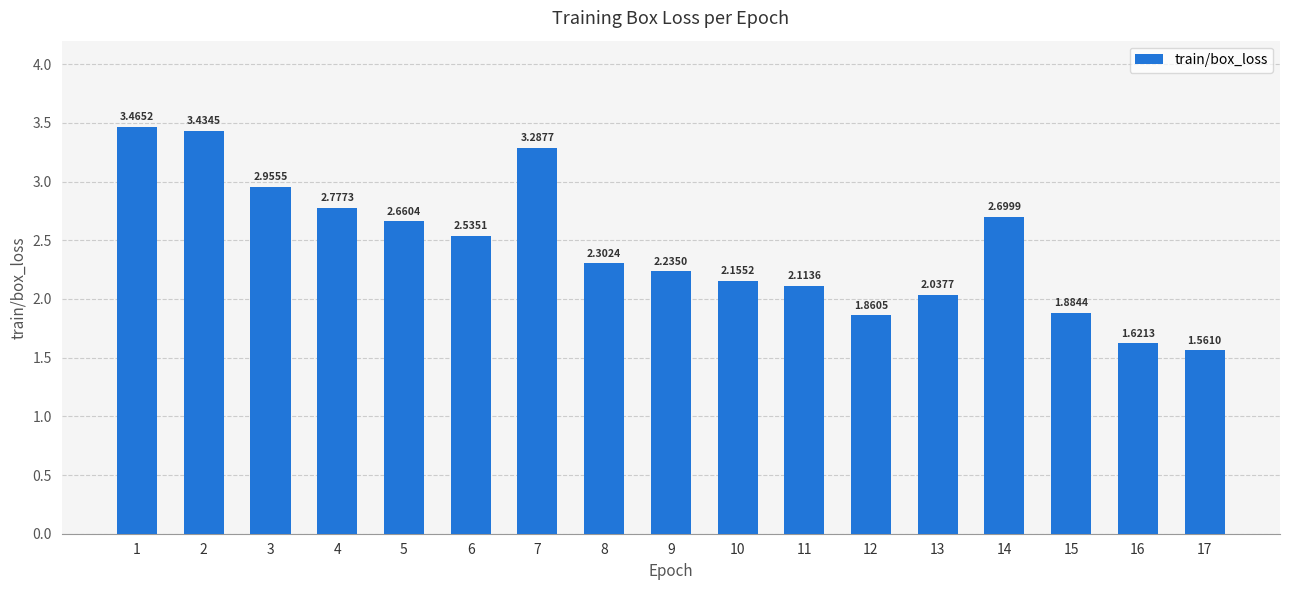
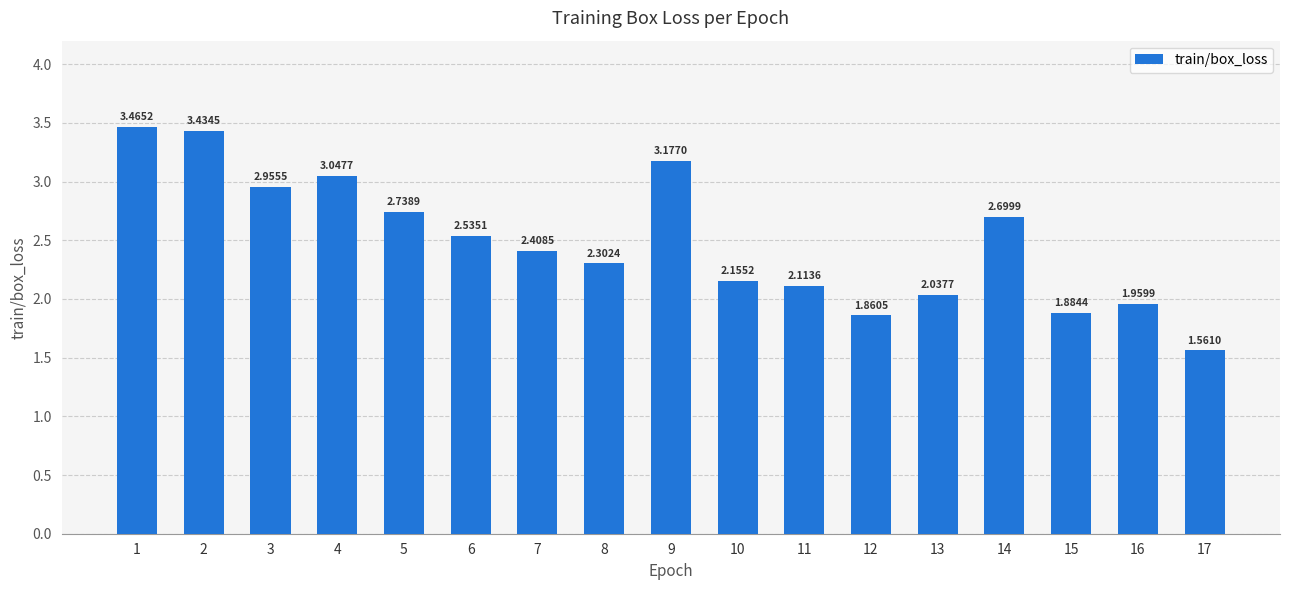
  {
    "1": 3.4652,
    "2": 3.4345,
    "3": 2.9555,
-   "4": 2.7773,
-   "5": 2.6604,
+   "4": 3.0477,
+   "5": 2.7389,
    "6": 2.5351,
-   "7": 3.2877,
+   "7": 2.4085,
    "8": 2.3024,
-   "9": 2.2350,
+   "9": 3.1770,
    "10": 2.1552,
    "11": 2.1136,
    "12": 1.8605,
    "13": 2.0377,
    "14": 2.6999,
    "15": 1.8844,
-   "16": 1.6213,
+   "16": 1.9599,
    "17": 1.5610
  }
